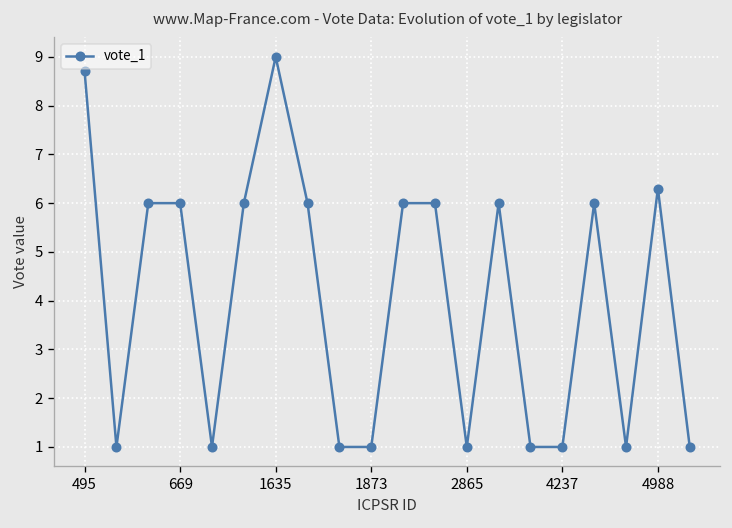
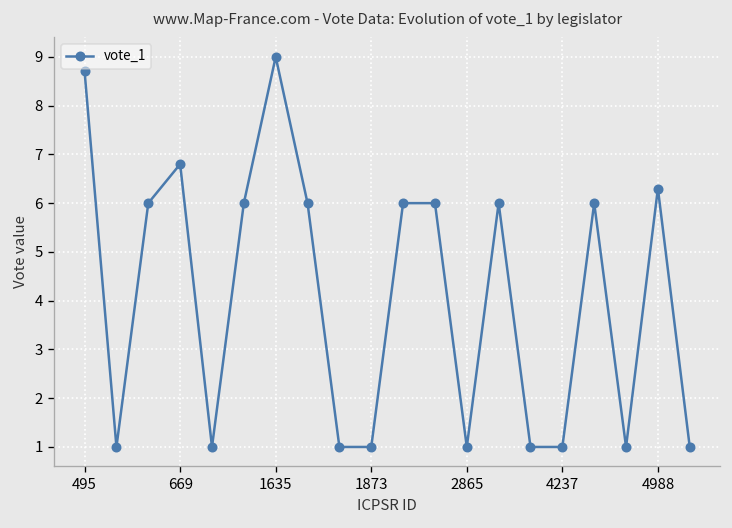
  {
    "495": 8.7,
-   "669": 6.0,
+   "669": 6.8,
    "1635": 9.0,
    "1873": 1.0,
    "2865": 1.0,
    "4237": 1.0,
    "4988": 6.3
  }
